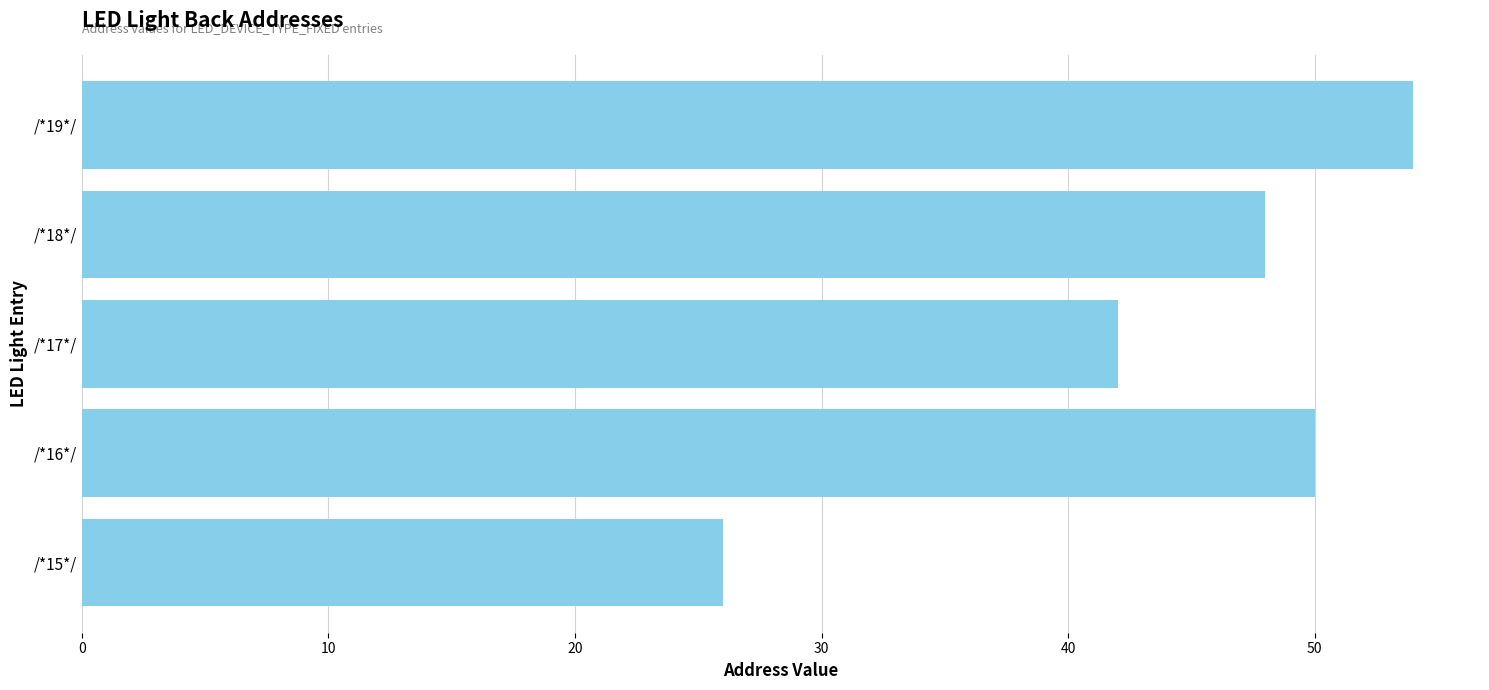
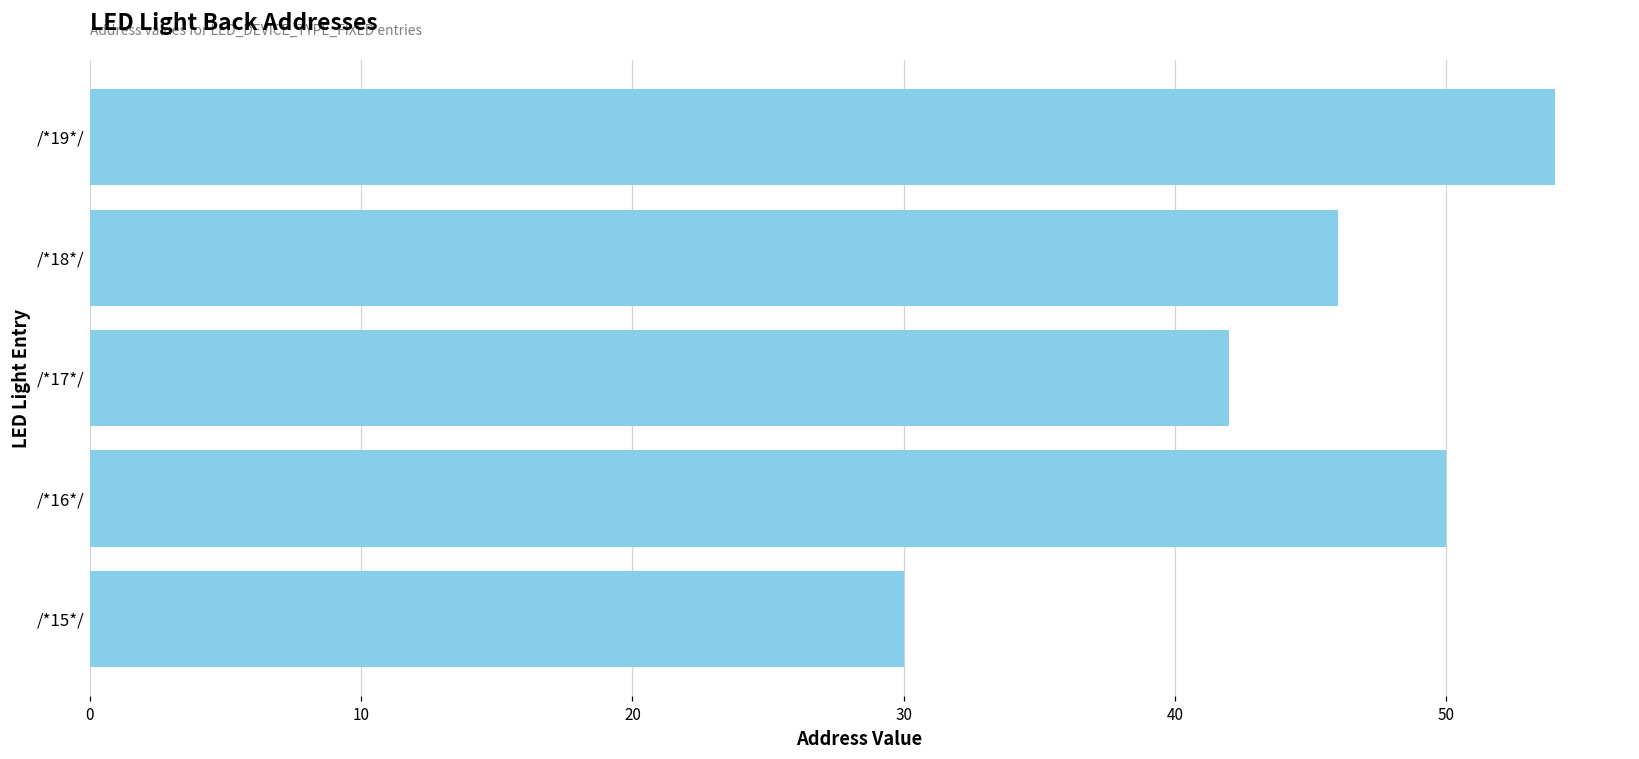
  {
    "/*19*/": 54,
-   "/*18*/": 48,
+   "/*18*/": 46,
    "/*17*/": 42,
    "/*16*/": 50,
-   "/*15*/": 26
+   "/*15*/": 30
  }
